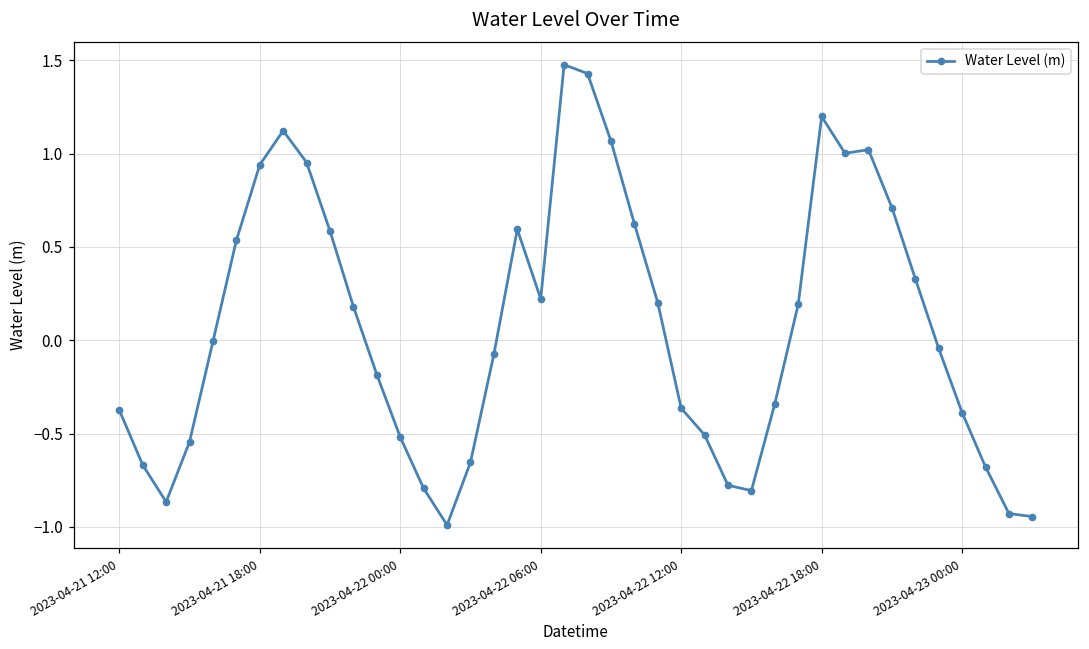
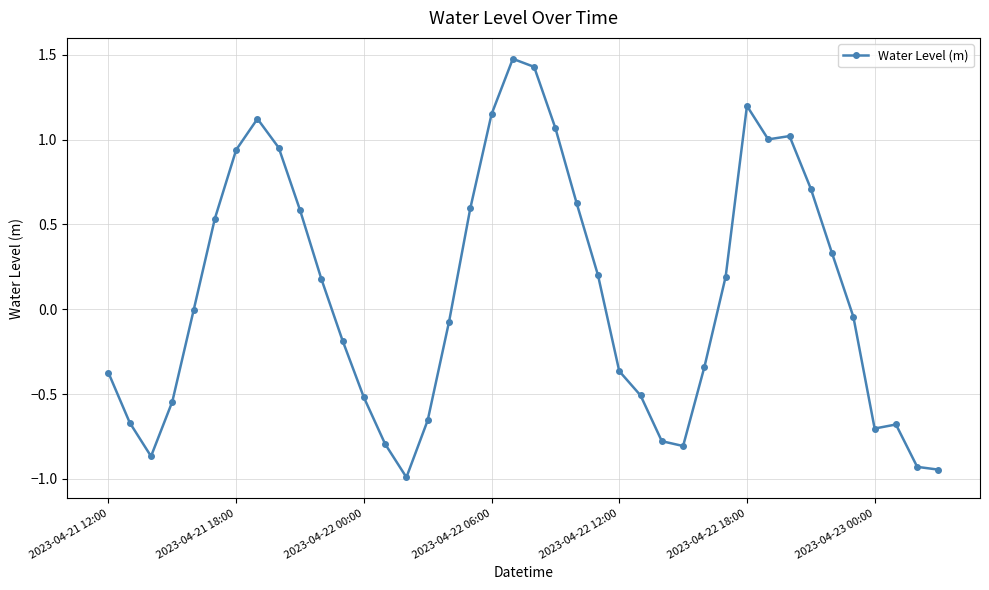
  {
    "2023-04-21 12:00": -0.37,
    "2023-04-21 18:00": 0.94,
    "2023-04-22 00:00": -0.52,
-   "2023-04-22 06:00": 0.22,
+   "2023-04-22 06:00": 1.15,
    "2023-04-22 12:00": -0.36,
    "2023-04-22 18:00": 1.20,
-   "2023-04-23 00:00": -0.39
+   "2023-04-23 00:00": -0.70
  }
